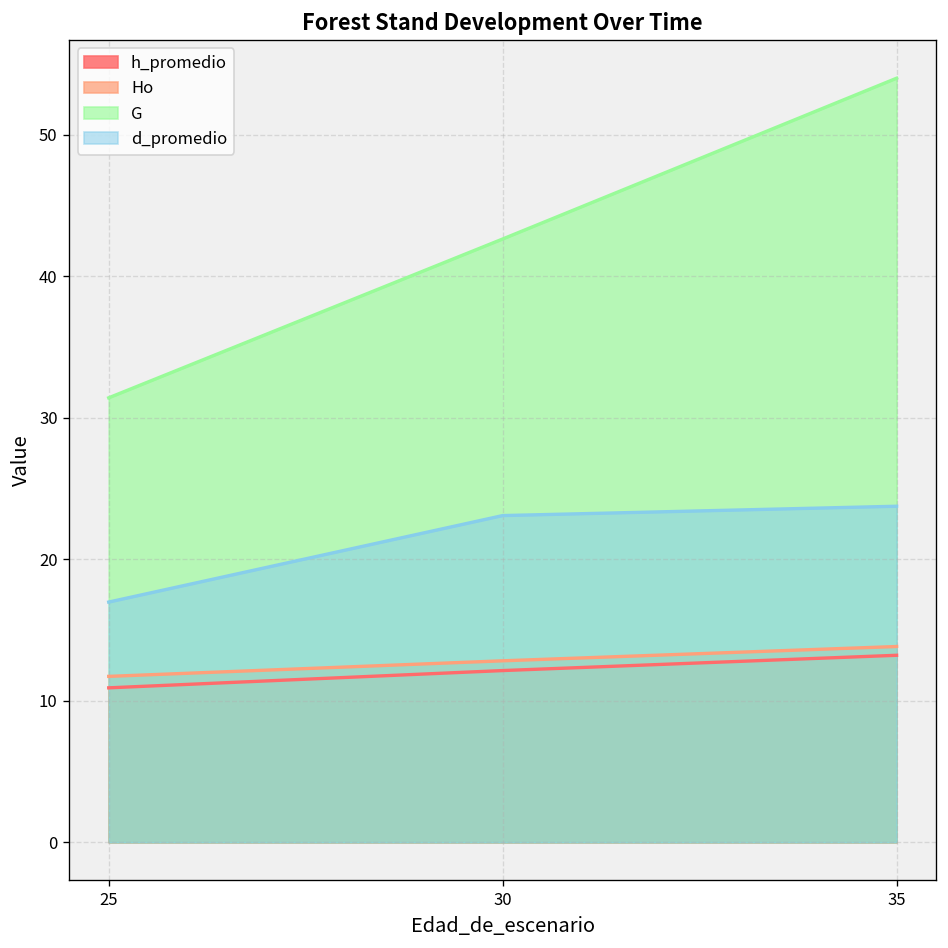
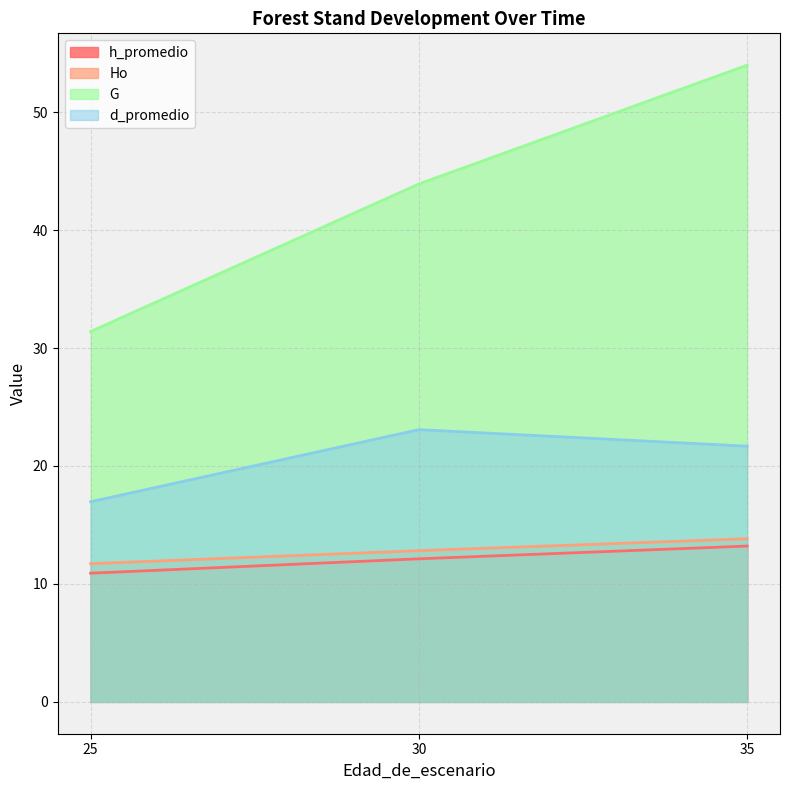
  {
    "G": {
      "25": 31.4,
-     "30": 42.6,
+     "30": 43.9,
      "35": 54.0
    },
    "d_promedio": {
      "25": 17.0,
      "30": 23.1,
-     "35": 23.7
+     "35": 21.7
    }
  }
